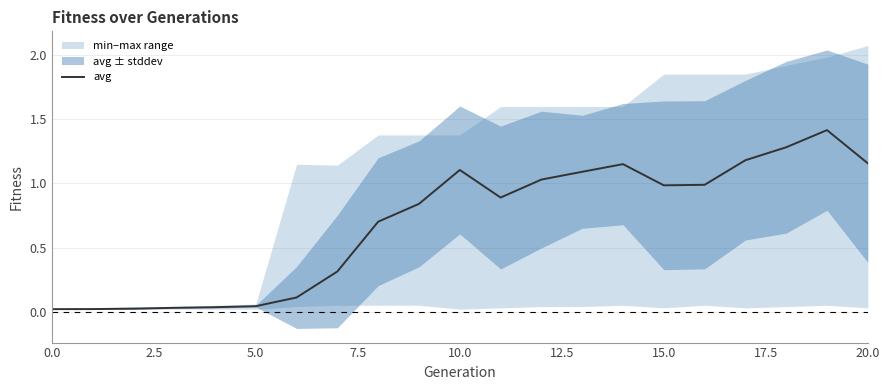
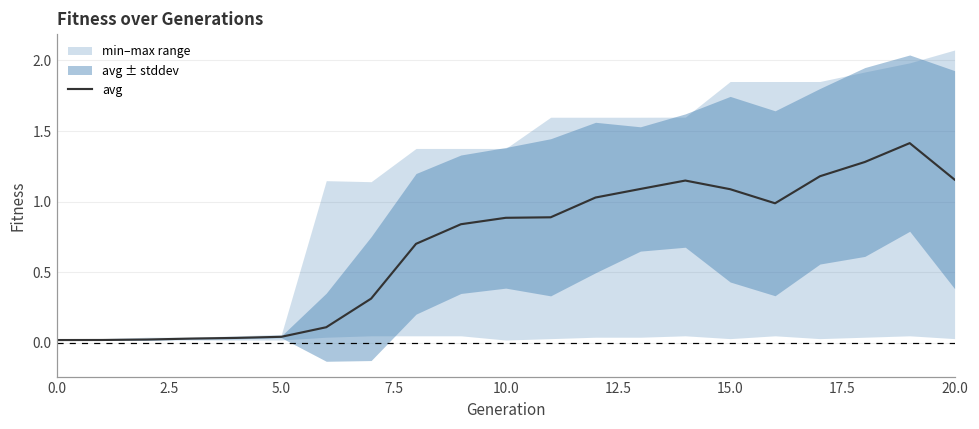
  {
    "avg": {
-     "10.0": 1.10,
-     "15.0": 0.98,
+     "10.0": 0.89,
+     "15.0": 1.09,
      "20.0": 1.16
    }
  }
